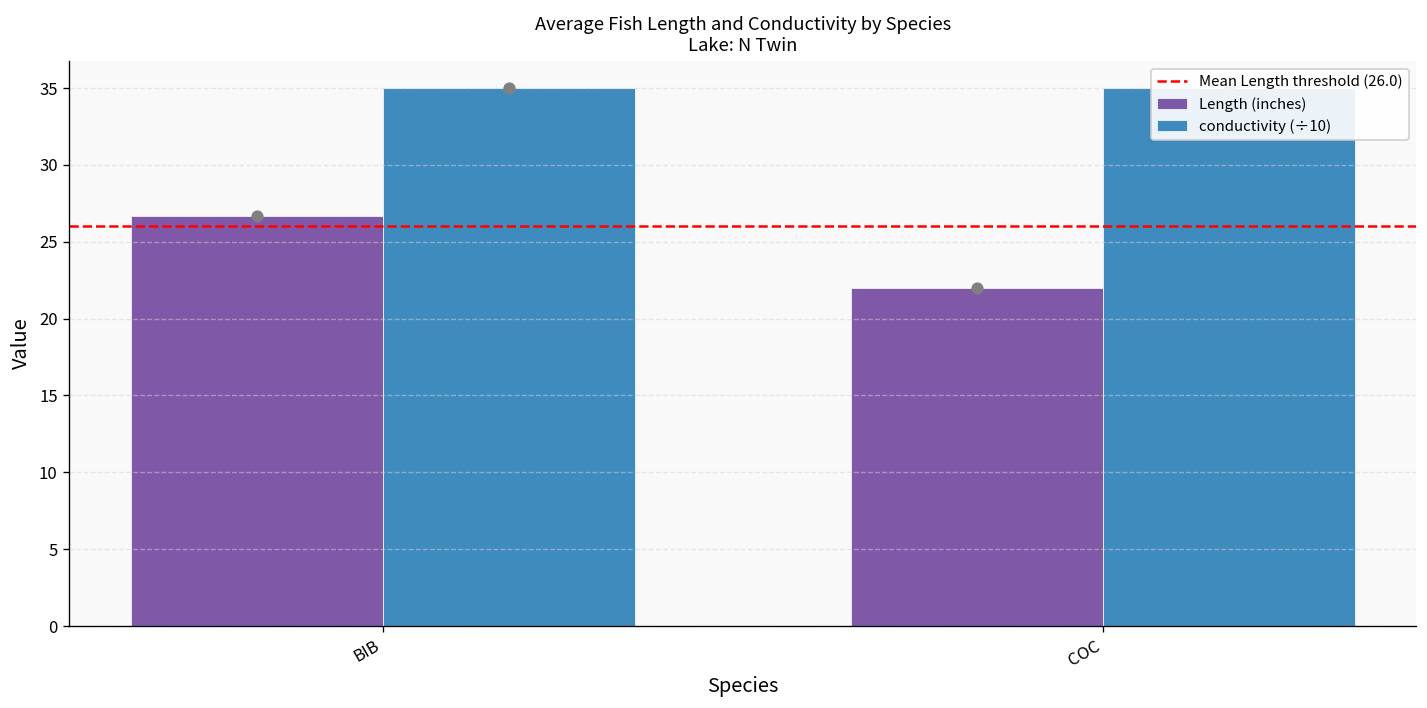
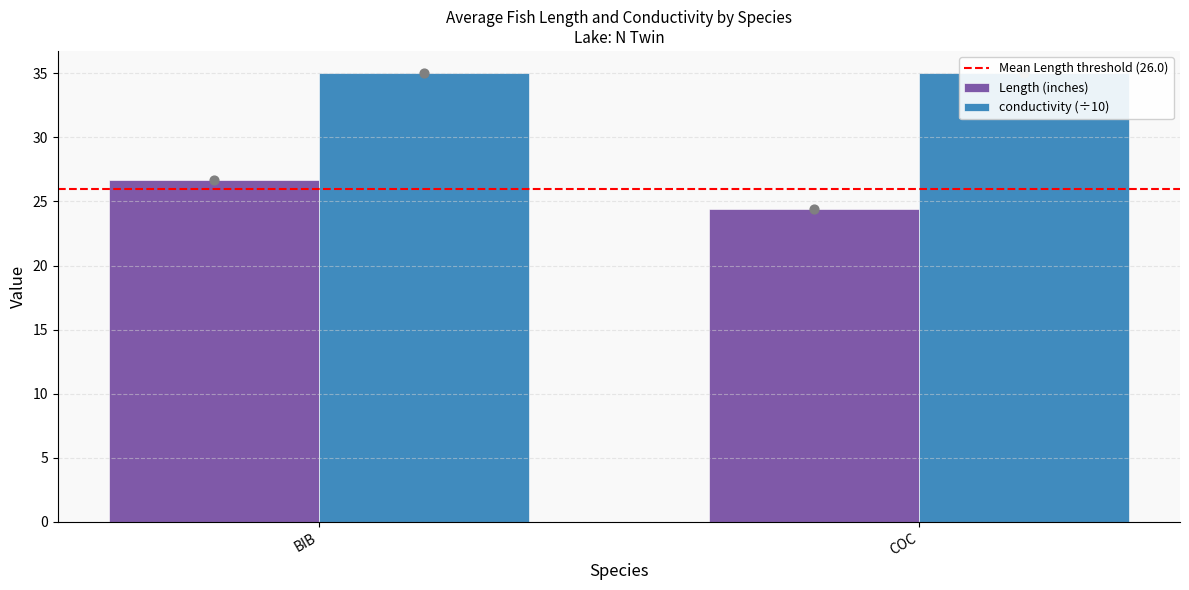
  {
    "Length (inches)": {
      "BIB": 26.7,
-     "COC": 22.0
+     "COC": 24.4
    },
    "conductivity (÷10)": {
      "BIB": 35.0
    }
  }
